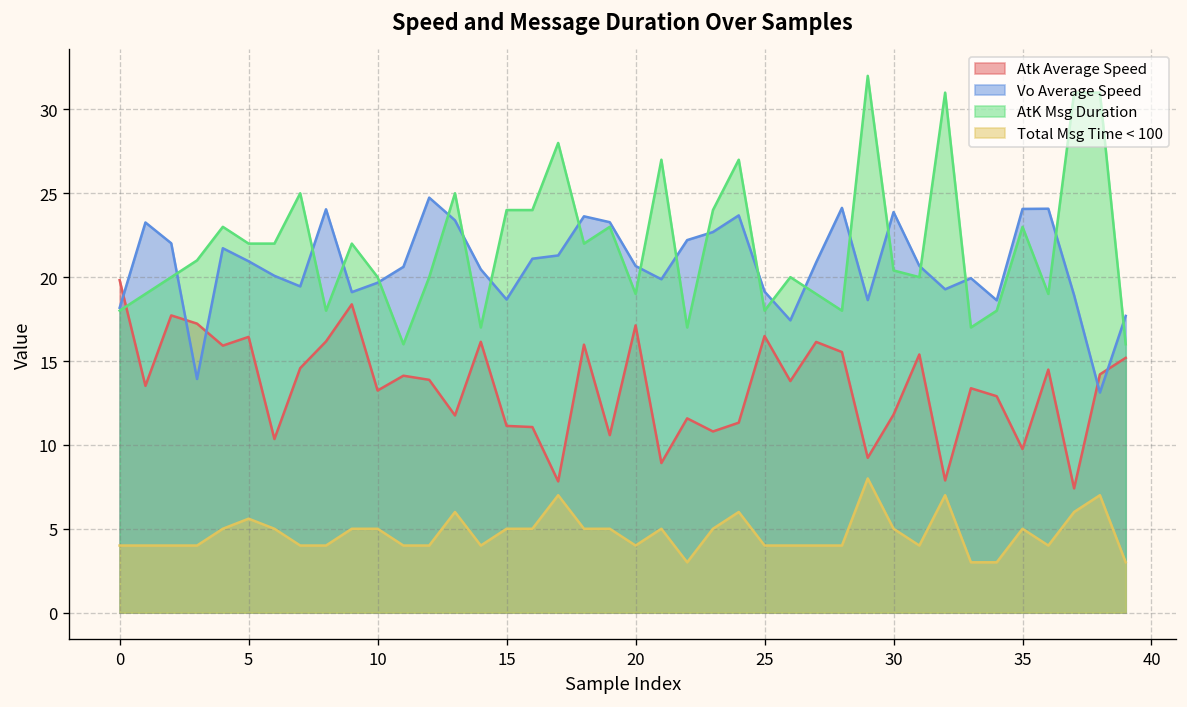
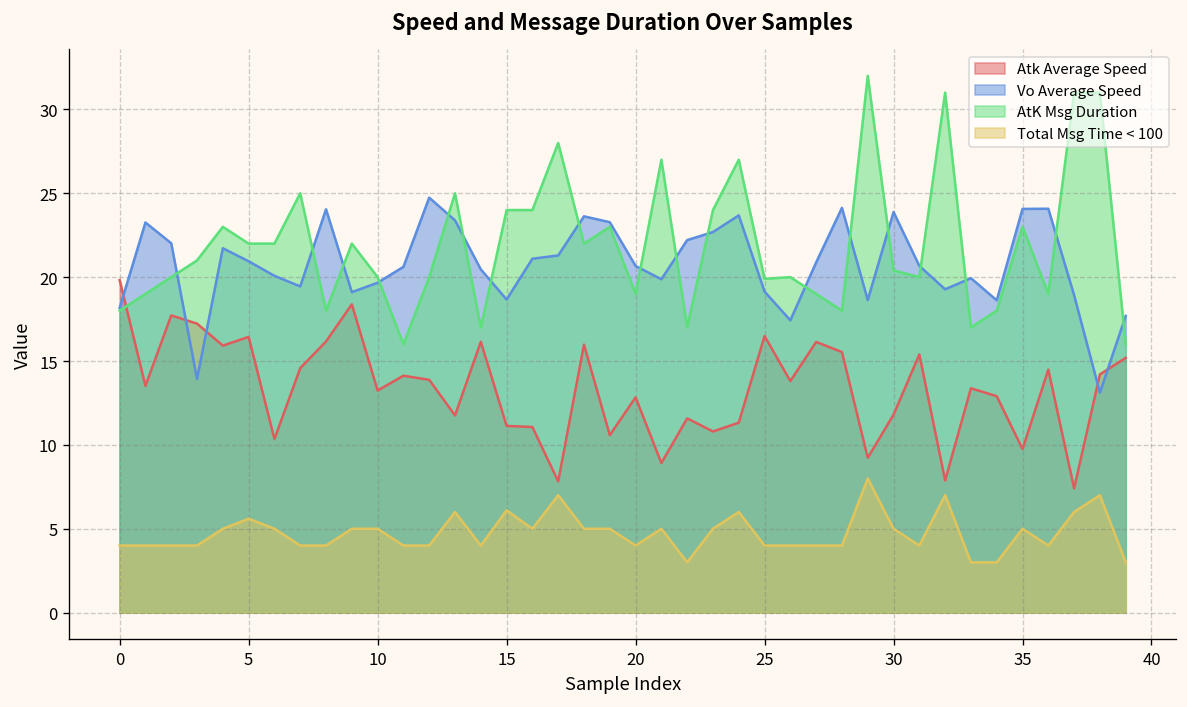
  {
    "Atk Average Speed": {
      "0": 19.8,
      "5": 16.4,
      "10": 13.2,
      "15": 11.1,
-     "20": 17.1,
+     "20": 12.8,
      "25": 16.5,
      "30": 11.8,
      "35": 9.8
    },
    "Vo Average Speed": {
      "5": 20.9,
      "10": 19.7,
      "15": 18.7,
      "20": 20.7,
      "25": 19.1,
      "30": 23.9,
      "35": 24.1
    },
    "AtK Msg Duration": {
      "5": 22.0,
      "10": 20.0,
      "15": 24.0,
      "20": 19.0,
-     "25": 18.0,
+     "25": 19.9,
      "30": 20.4,
      "35": 23.0
    },
    "Total Msg Time < 100": {
      "0": 4.0,
      "5": 5.6,
      "10": 5.0,
-     "15": 5.0,
+     "15": 6.1,
      "20": 4.0,
      "25": 4.0,
      "30": 5.0,
      "35": 5.0
    }
  }
